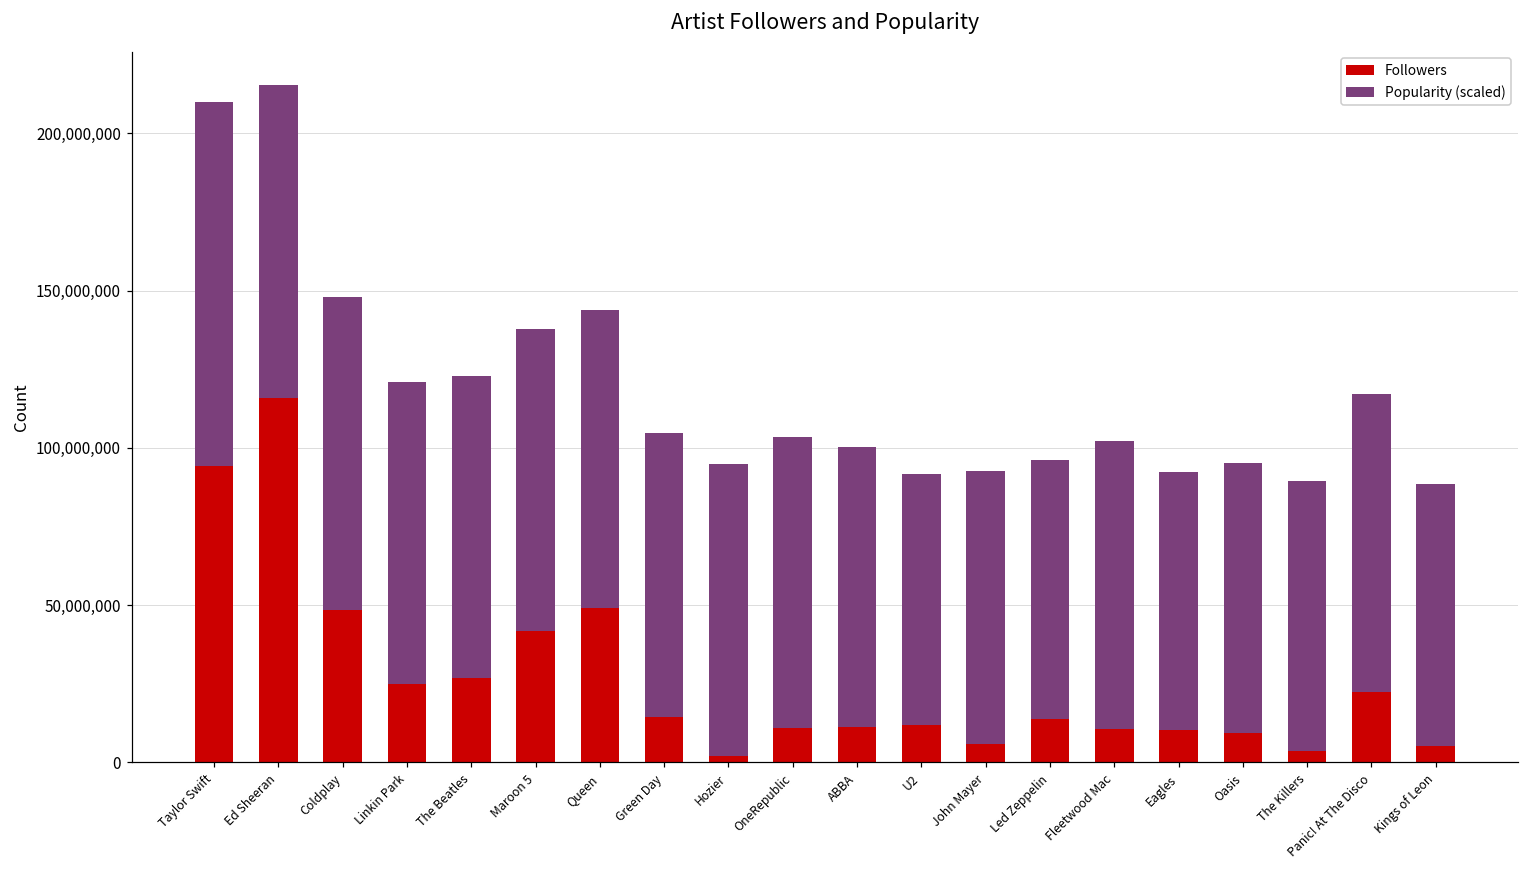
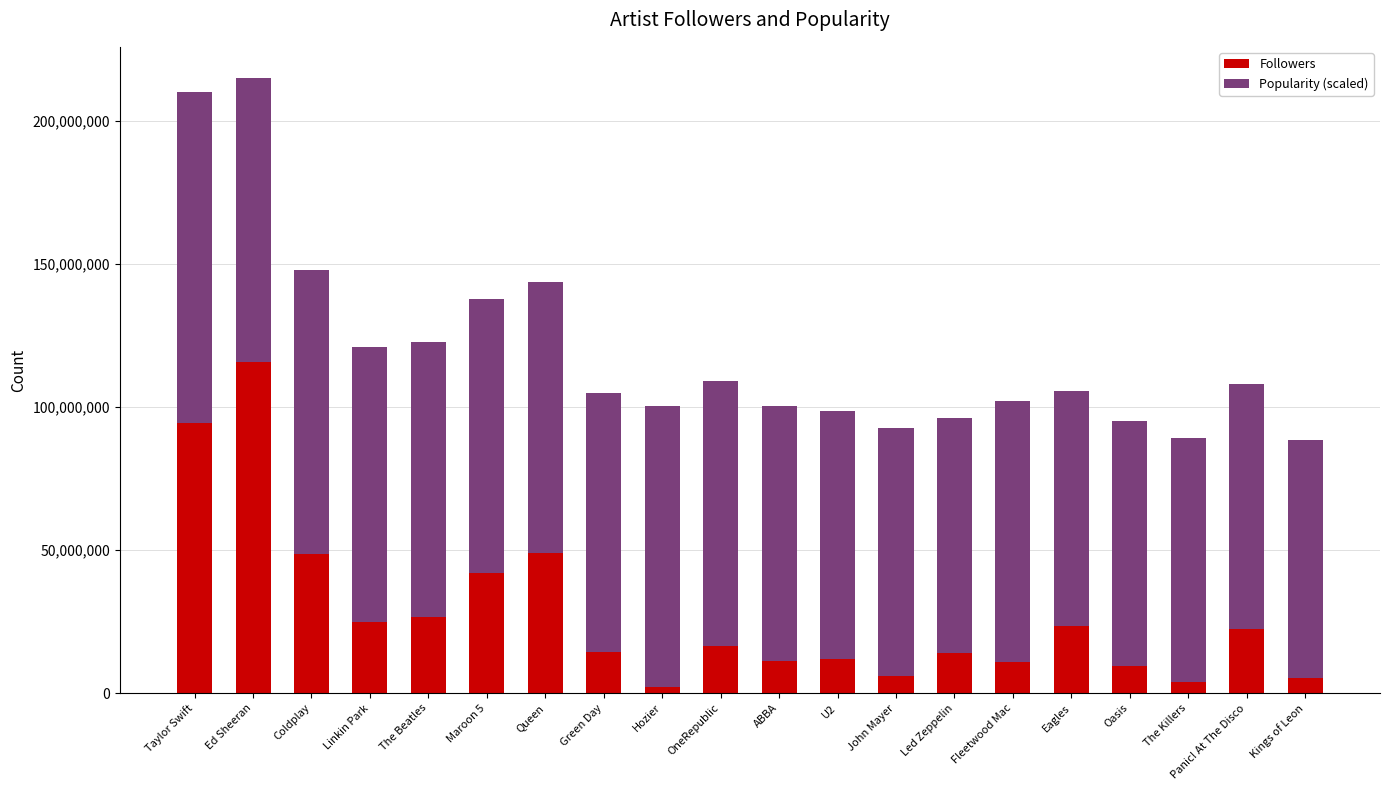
  {
    "Followers": {
      "Taylor Swift": "94,000,000",
      "Ed Sheeran": "116,000,000",
      "Coldplay": "48,000,000",
      "Linkin Park": "25,000,000",
      "The Beatles": "27,000,000",
      "Maroon 5": "42,000,000",
      "Queen": "49,000,000",
      "Green Day": "15,000,000",
      "Hozier": "2,000,000",
-     "OneRepublic": "11,000,000",
+     "OneRepublic": "17,000,000",
      "ABBA": "11,000,000",
      "U2": "12,000,000",
      "John Mayer": "6,000,000",
      "Led Zeppelin": "14,000,000",
      "Fleetwood Mac": "11,000,000",
-     "Eagles": "10,000,000",
+     "Eagles": "23,000,000",
      "Oasis": "9,000,000",
      "The Killers": "4,000,000",
      "Panic! At The Disco": "22,000,000",
      "Kings of Leon": "5,000,000"
    },
    "Popularity (scaled)": {
      "Taylor Swift": "116,000,000",
      "Ed Sheeran": "100,000,000",
      "Coldplay": "100,000,000",
      "Linkin Park": "96,000,000",
      "The Beatles": "96,000,000",
      "Maroon 5": "96,000,000",
      "Queen": "95,000,000",
      "Green Day": "90,000,000",
-     "Hozier": "93,000,000",
+     "Hozier": "98,000,000",
      "OneRepublic": "93,000,000",
      "ABBA": "89,000,000",
-     "U2": "80,000,000",
+     "U2": "87,000,000",
      "John Mayer": "87,000,000",
      "Led Zeppelin": "82,000,000",
      "Fleetwood Mac": "91,000,000",
      "Eagles": "82,000,000",
      "Oasis": "86,000,000",
      "The Killers": "86,000,000",
-     "Panic! At The Disco": "95,000,000",
+     "Panic! At The Disco": "86,000,000",
      "Kings of Leon": "83,000,000"
    }
  }
